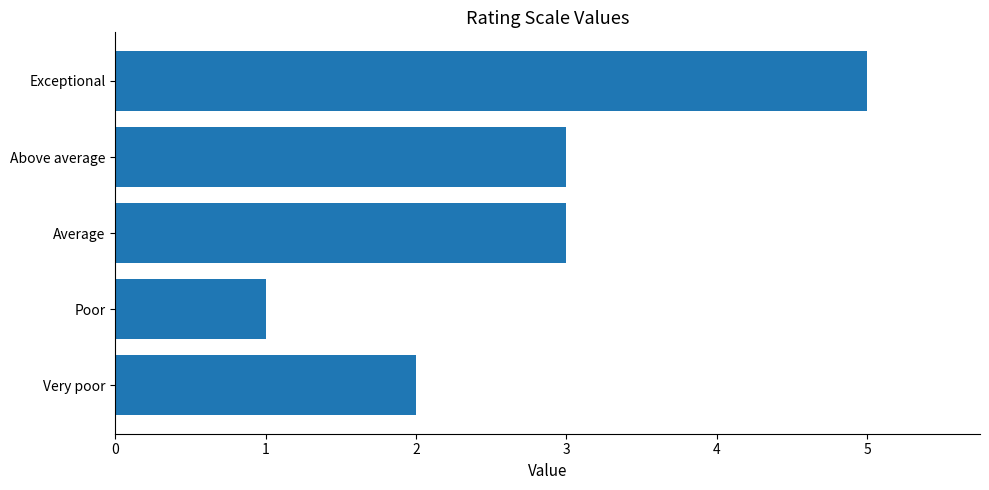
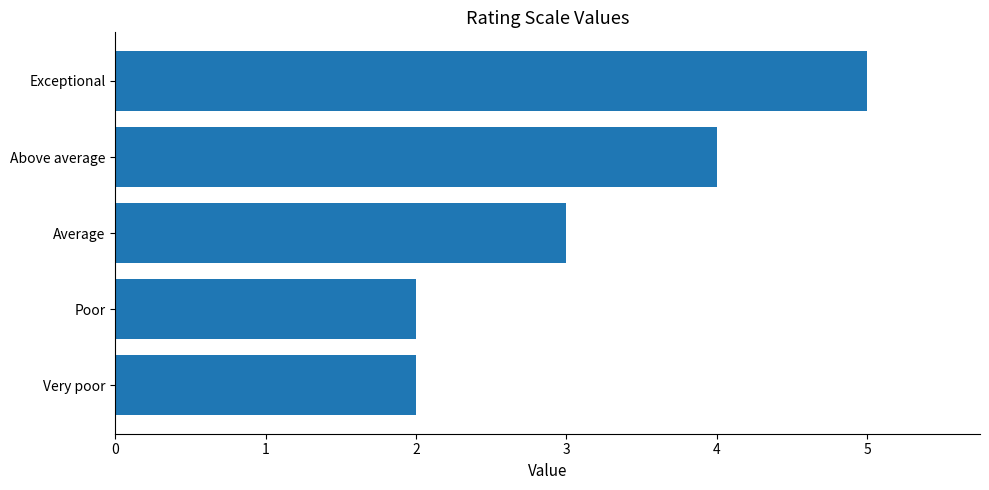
  {
    "Exceptional": 5,
-   "Above average": 3,
+   "Above average": 4,
    "Average": 3,
-   "Poor": 1,
+   "Poor": 2,
    "Very poor": 2
  }
